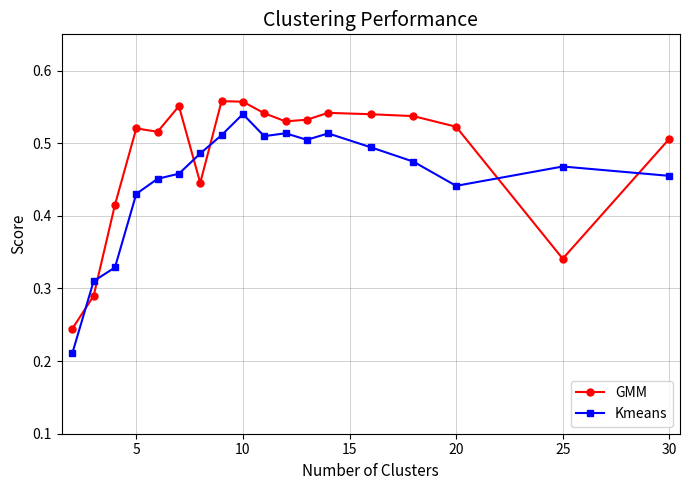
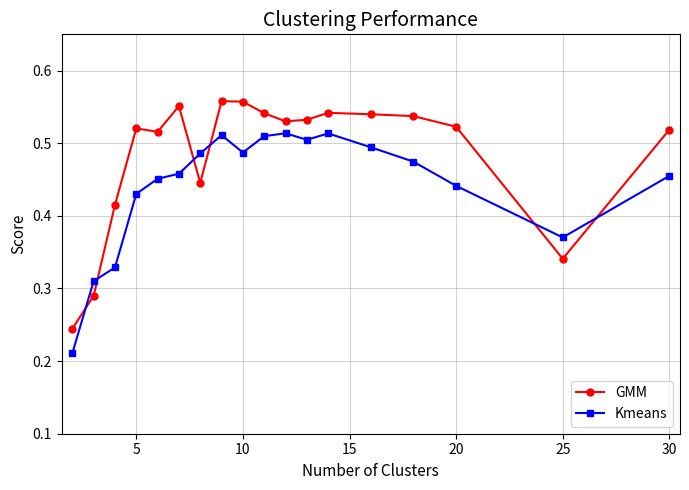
  {
    "GMM": {
      "5": 0.52,
      "10": 0.56,
      "20": 0.52,
      "25": 0.34,
-     "30": 0.51
+     "30": 0.52
    },
    "Kmeans": {
      "5": 0.43,
-     "10": 0.54,
+     "10": 0.49,
      "20": 0.44,
-     "25": 0.47,
+     "25": 0.37,
      "30": 0.46
    }
  }
